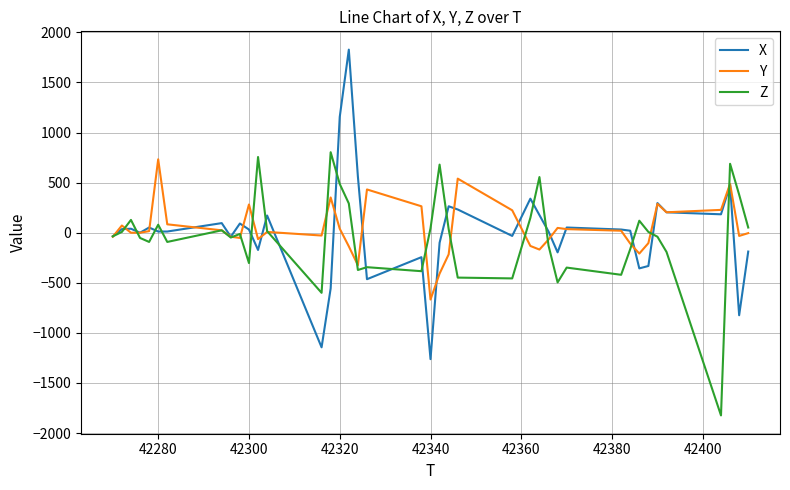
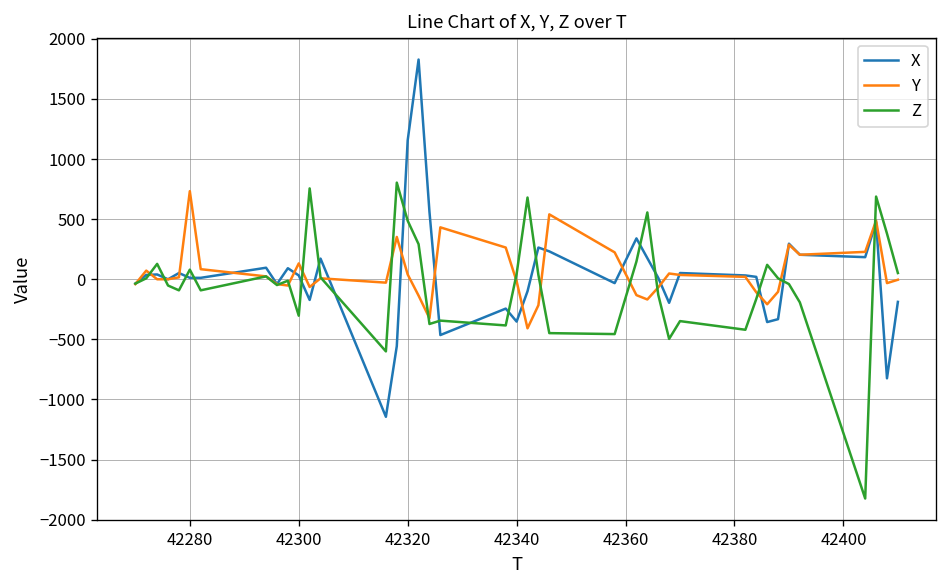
  {
    "X": {
      "42280": 10,
      "42300": 30,
      "42320": 1160,
-     "42340": -1260
+     "42340": -350
    },
    "Y": {
      "42280": 730,
-     "42300": 280,
+     "42300": 130,
      "42320": 40,
-     "42340": -670
+     "42340": -20
    },
    "Z": {
      "42280": 80,
      "42300": -300,
      "42320": 490,
      "42340": 40
    }
  }
